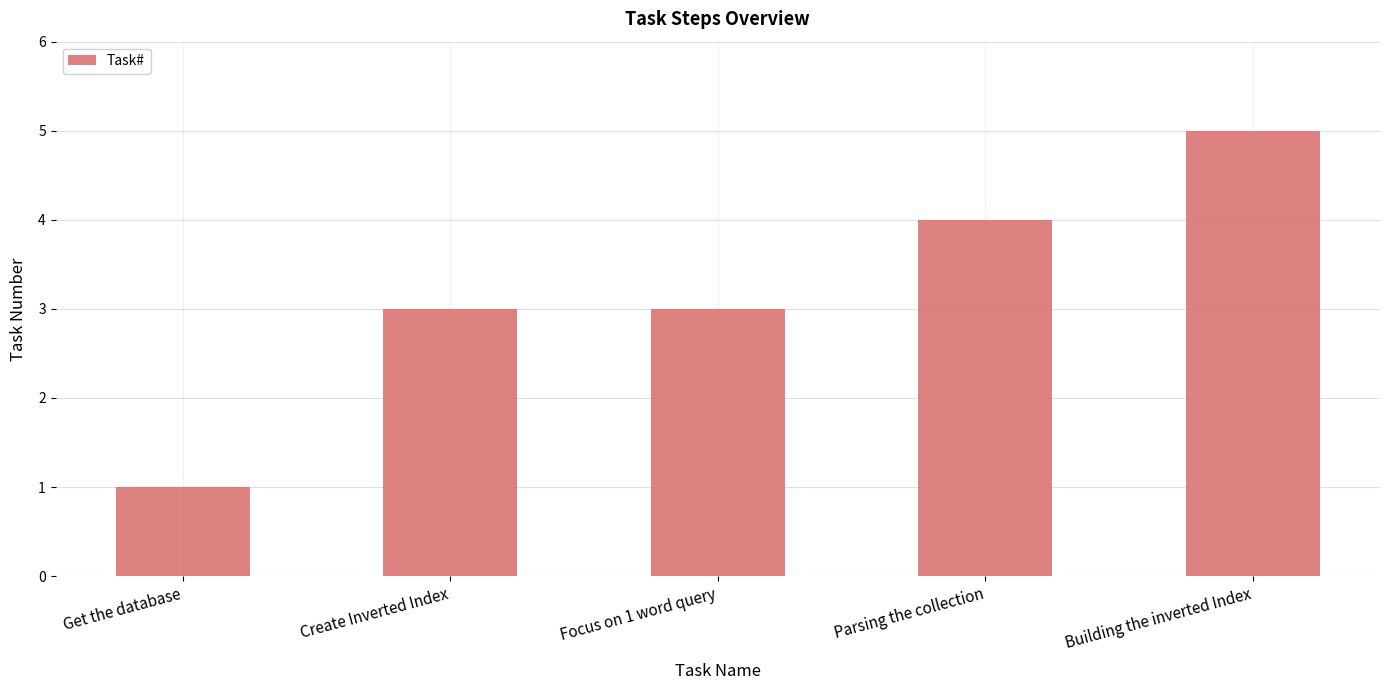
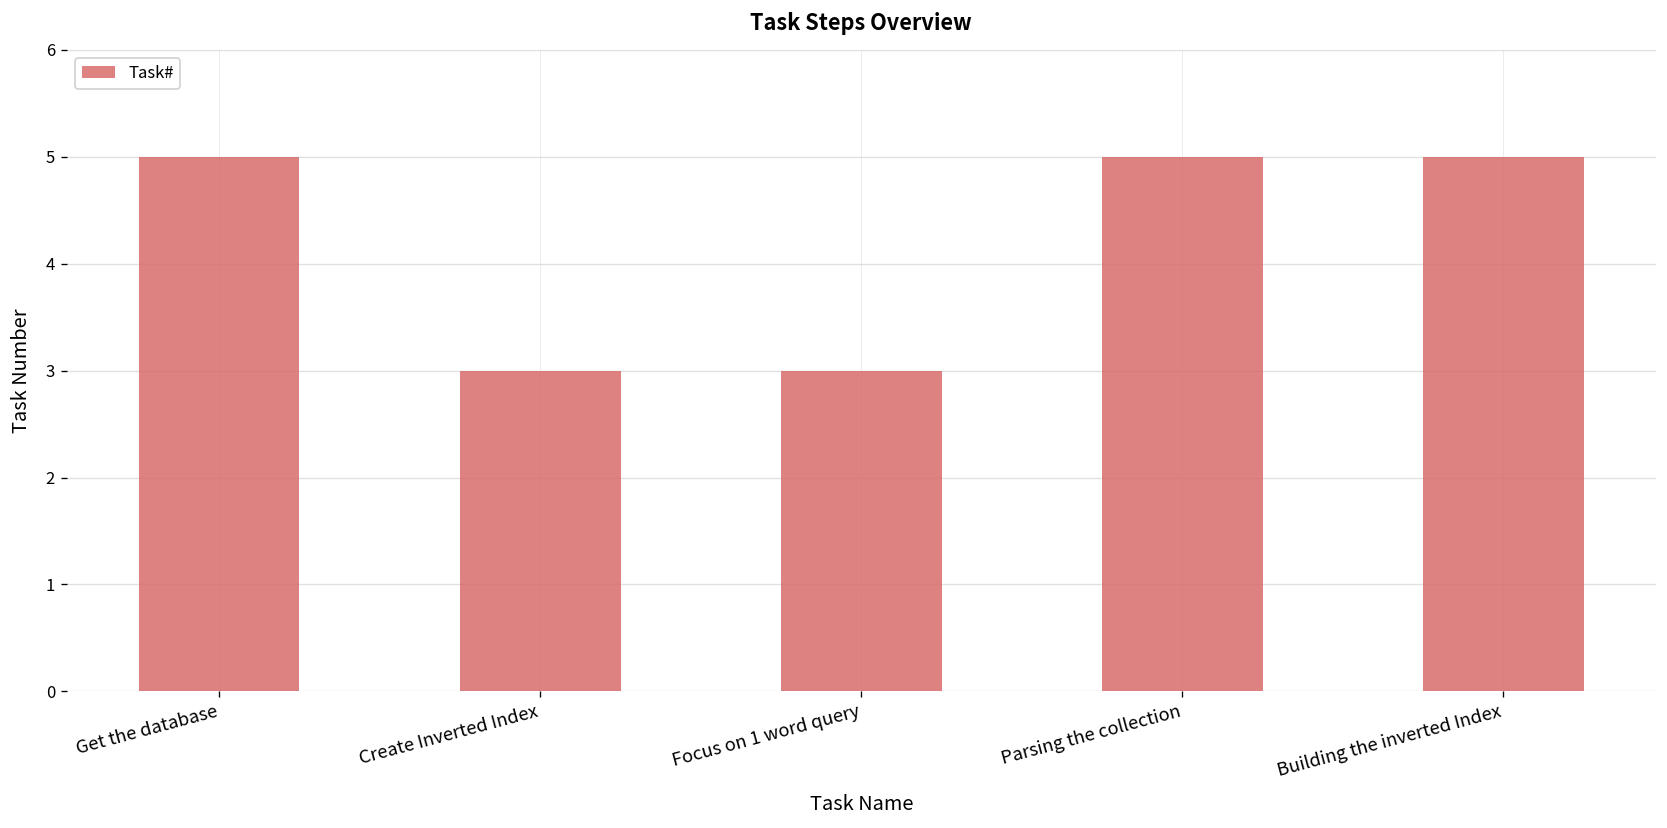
  {
-   "Get the database": 1,
+   "Get the database": 5,
    "Create Inverted Index": 3,
    "Focus on 1 word query": 3,
-   "Parsing the collection": 4,
+   "Parsing the collection": 5,
    "Building the inverted Index": 5
  }
